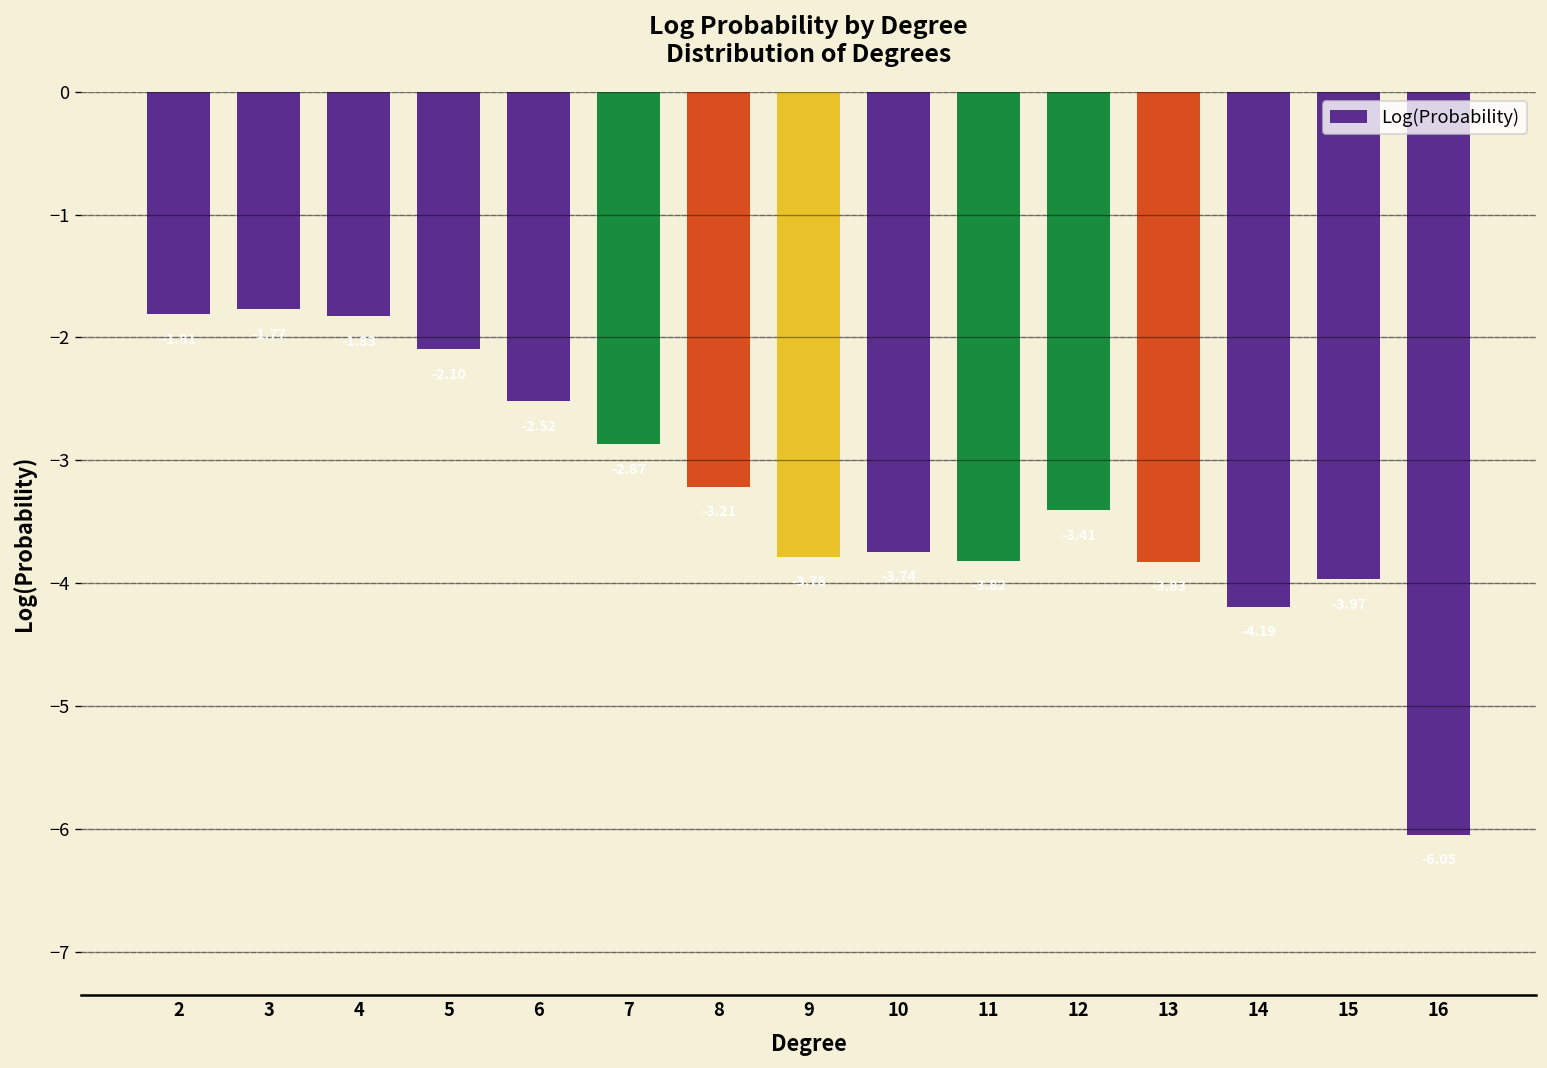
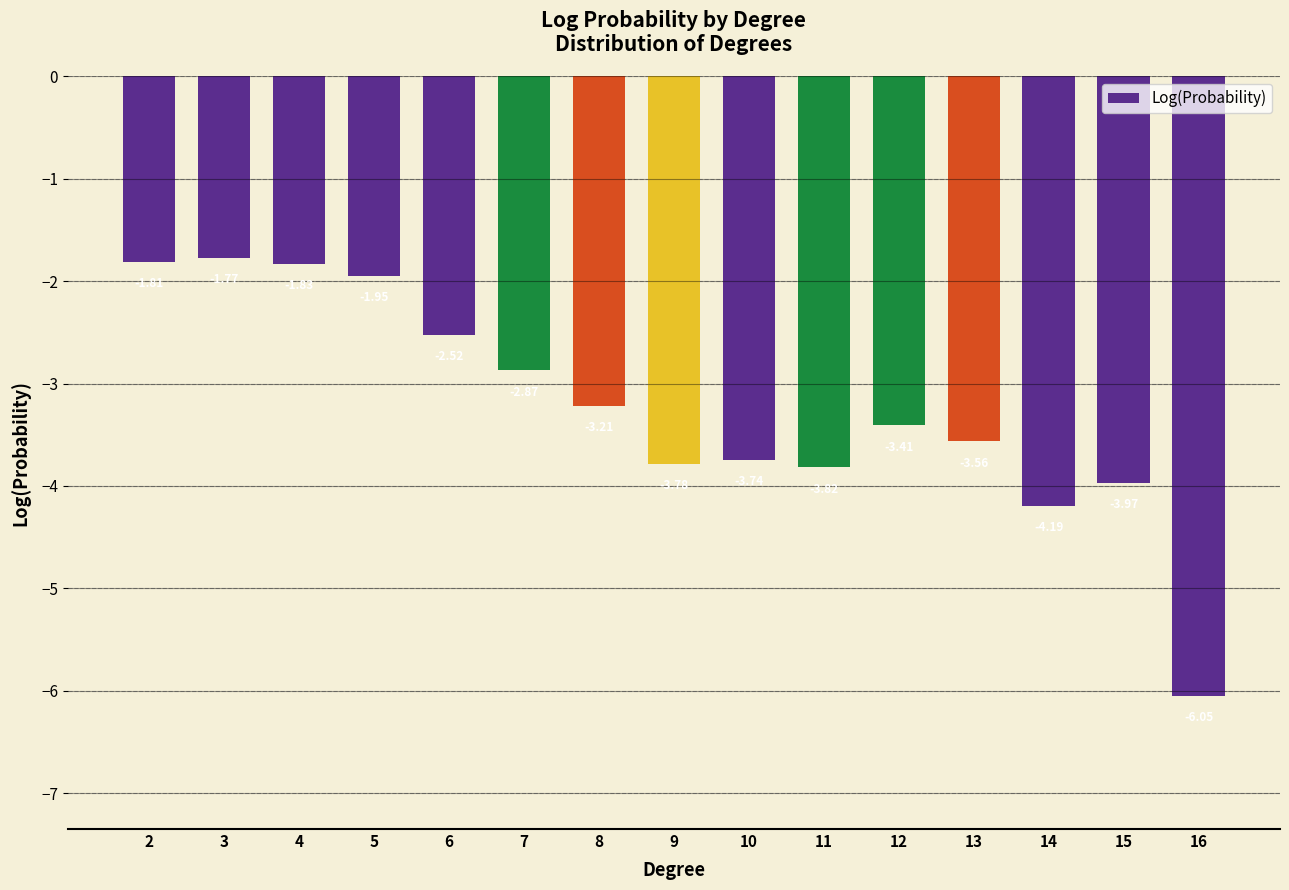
  {
    "2": -1.81,
    "3": -1.77,
    "4": -1.83,
-   "5": -2.10,
+   "5": -1.95,
    "6": -2.52,
    "7": -2.87,
    "8": -3.21,
    "9": -3.78,
    "10": -3.74,
    "11": -3.82,
    "12": -3.41,
-   "13": -3.83,
+   "13": -3.56,
    "14": -4.19,
    "15": -3.97,
    "16": -6.05
  }
